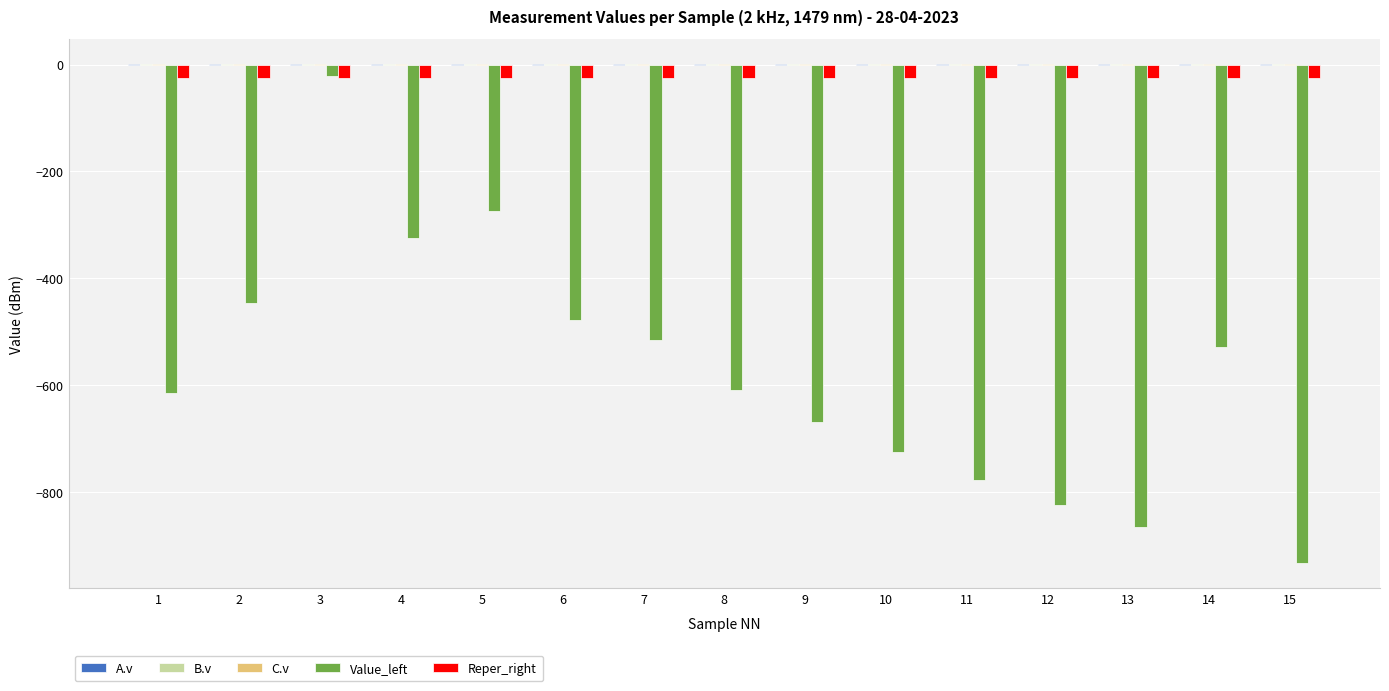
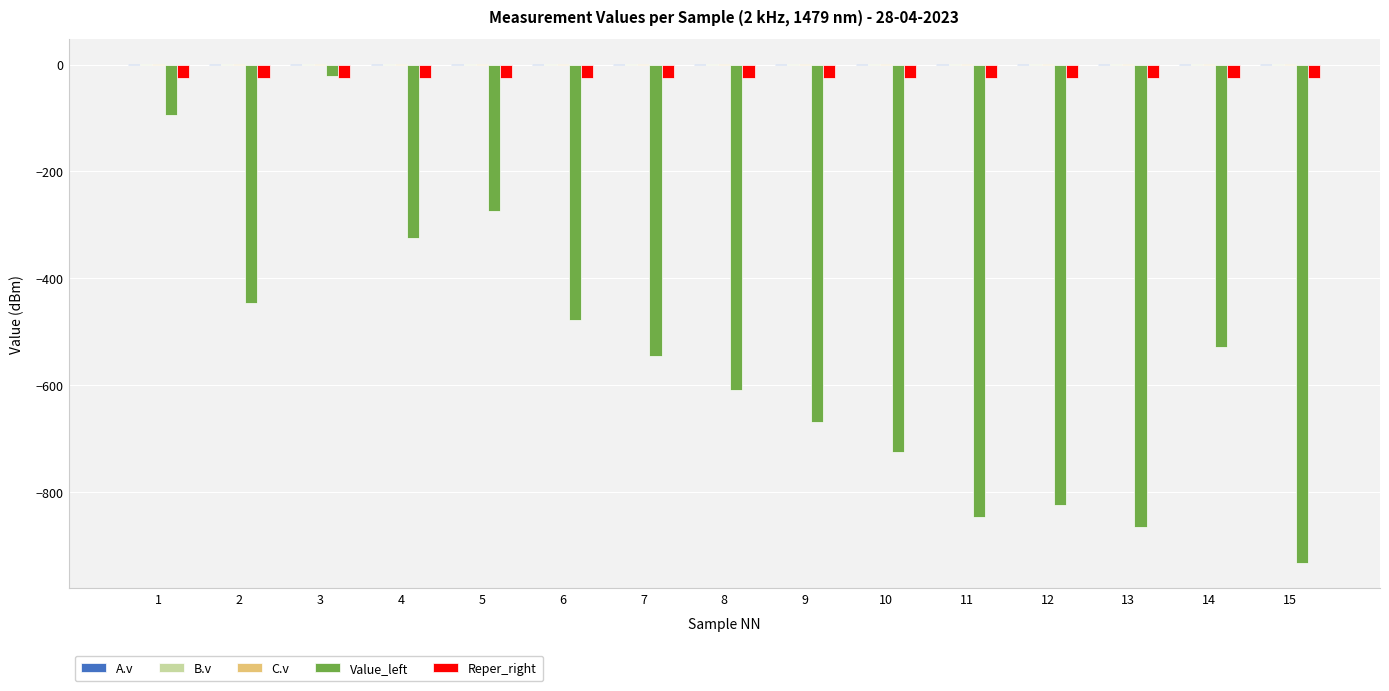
  {
    "Value_left": {
-     "1": -610,
+     "1": -90,
      "2": -450,
      "3": -20,
      "4": -320,
      "5": -270,
      "6": -480,
-     "7": -520,
+     "7": -540,
      "8": -610,
      "9": -670,
      "10": -730,
-     "11": -780,
+     "11": -850,
      "12": -820,
      "13": -870,
      "14": -530,
      "15": -930
    },
    "Reper_right": {
      "1": -20,
      "2": -20,
      "3": -20,
      "4": -20,
      "5": -20,
      "6": -20,
      "7": -20,
      "8": -20,
      "9": -20,
      "10": -20,
      "11": -20,
      "12": -20,
      "13": -20,
      "14": -20,
      "15": -20
    }
  }
